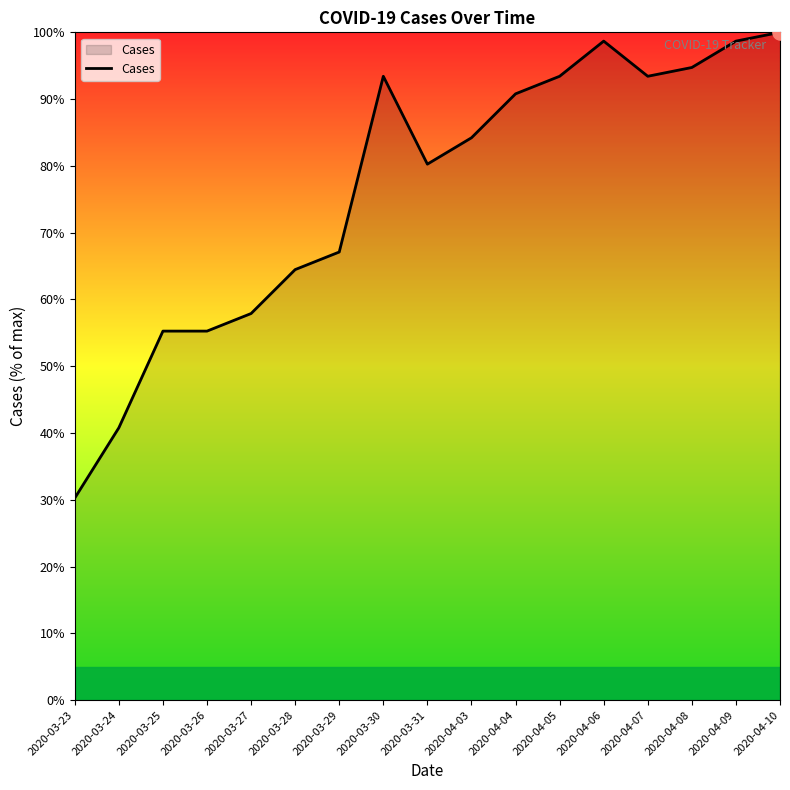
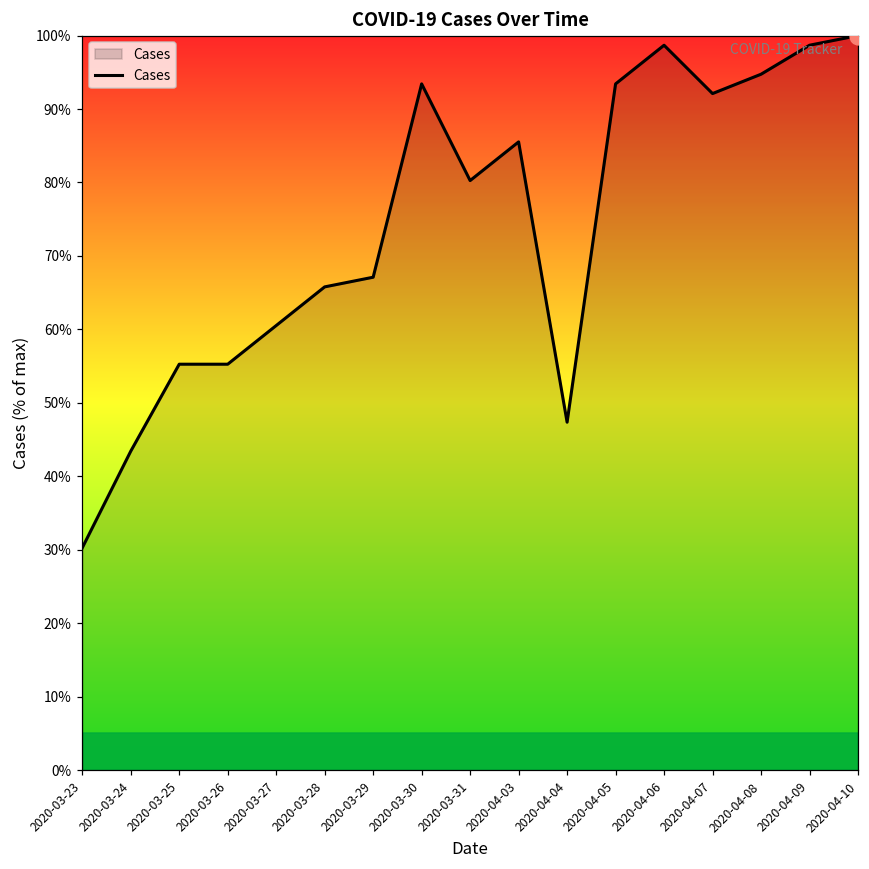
  {
    "Cases": {
      "2020-03-23": "30%",
-     "2020-03-24": "41%",
+     "2020-03-24": "43%",
      "2020-03-25": "55%",
      "2020-03-26": "55%",
-     "2020-03-27": "58%",
-     "2020-03-28": "64%",
+     "2020-03-27": "61%",
+     "2020-03-28": "66%",
      "2020-03-29": "67%",
      "2020-03-30": "93%",
      "2020-03-31": "80%",
-     "2020-04-03": "84%",
-     "2020-04-04": "91%",
+     "2020-04-03": "86%",
+     "2020-04-04": "47%",
      "2020-04-05": "93%",
      "2020-04-06": "99%",
-     "2020-04-07": "93%",
+     "2020-04-07": "92%",
      "2020-04-08": "95%",
      "2020-04-09": "99%"
    }
  }
